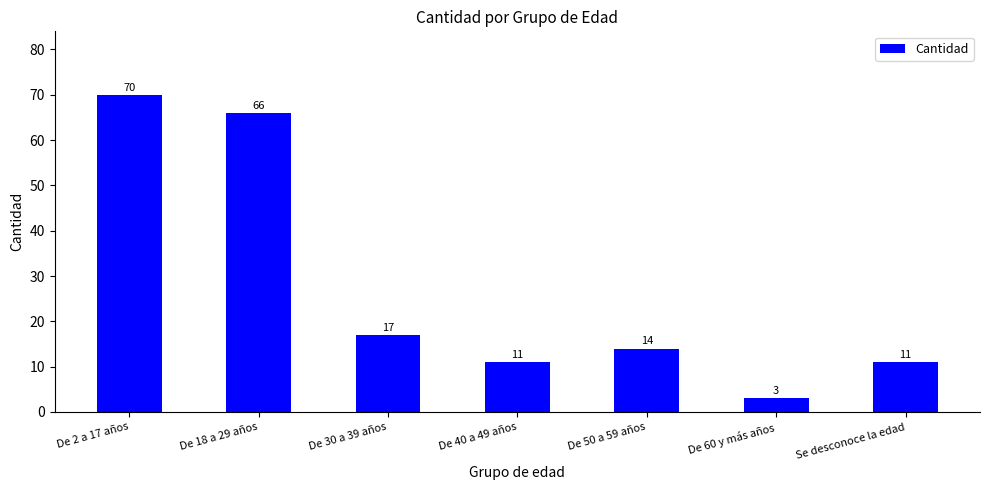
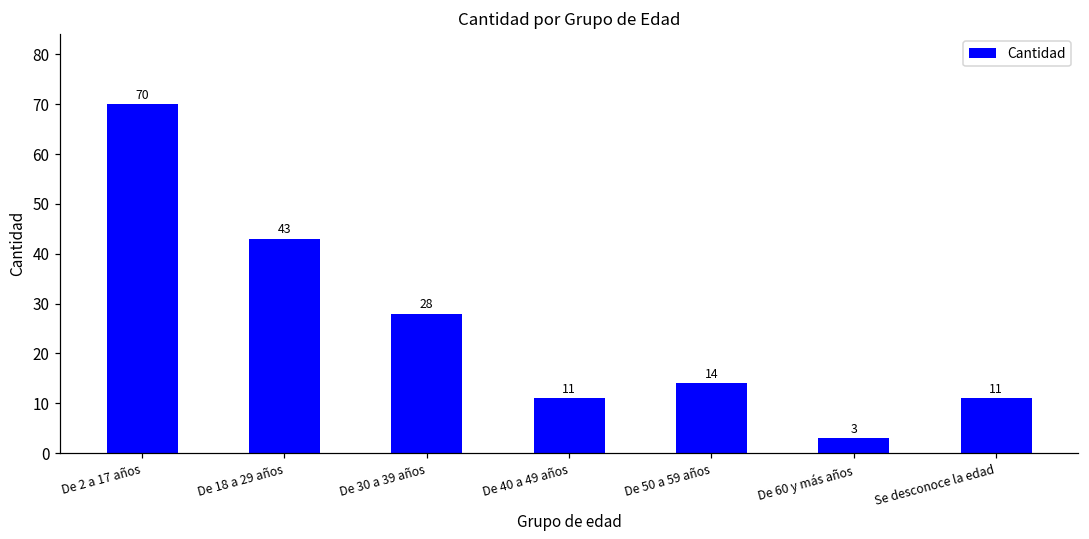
  {
    "De 2 a 17 años": 70,
-   "De 18 a 29 años": 66,
-   "De 30 a 39 años": 17,
+   "De 18 a 29 años": 43,
+   "De 30 a 39 años": 28,
    "De 40 a 49 años": 11,
    "De 50 a 59 años": 14,
    "De 60 y más años": 3,
    "Se desconoce la edad": 11
  }
